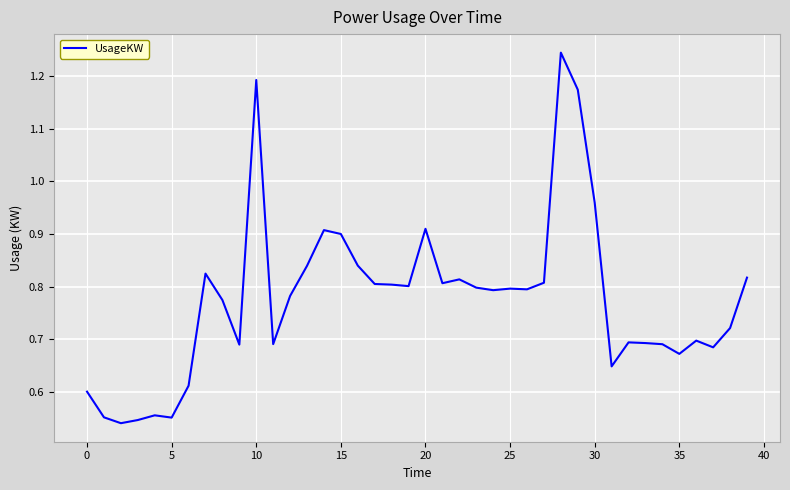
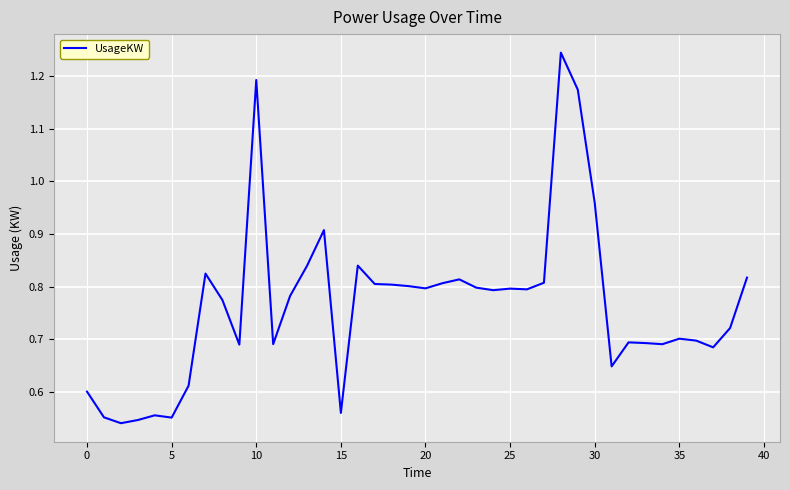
  {
    "0": 0.60,
    "5": 0.55,
    "10": 1.19,
-   "15": 0.90,
-   "20": 0.91,
+   "15": 0.56,
+   "20": 0.80,
    "25": 0.80,
    "30": 0.96,
-   "35": 0.67
+   "35": 0.70
  }
